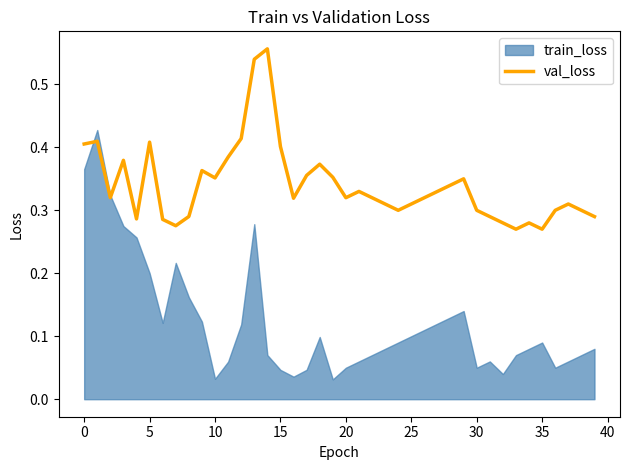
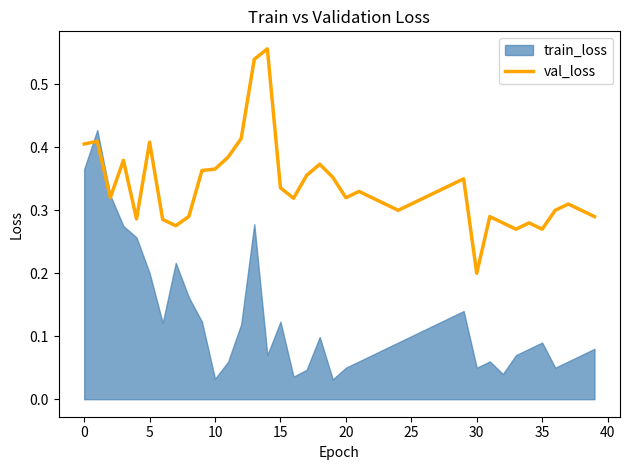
  {
    "val_loss": {
      "0": 0.41,
      "5": 0.41,
-     "10": 0.35,
-     "15": 0.40,
+     "10": 0.37,
+     "15": 0.34,
      "20": 0.32,
      "25": 0.31,
-     "30": 0.3,
+     "30": 0.2,
      "35": 0.27
    },
    "train_loss": {
      "0": 0.37,
      "5": 0.20,
      "10": 0.03,
-     "15": 0.05,
+     "15": 0.12,
      "20": 0.05,
      "25": 0.10,
      "30": 0.05,
      "35": 0.09
    }
  }
